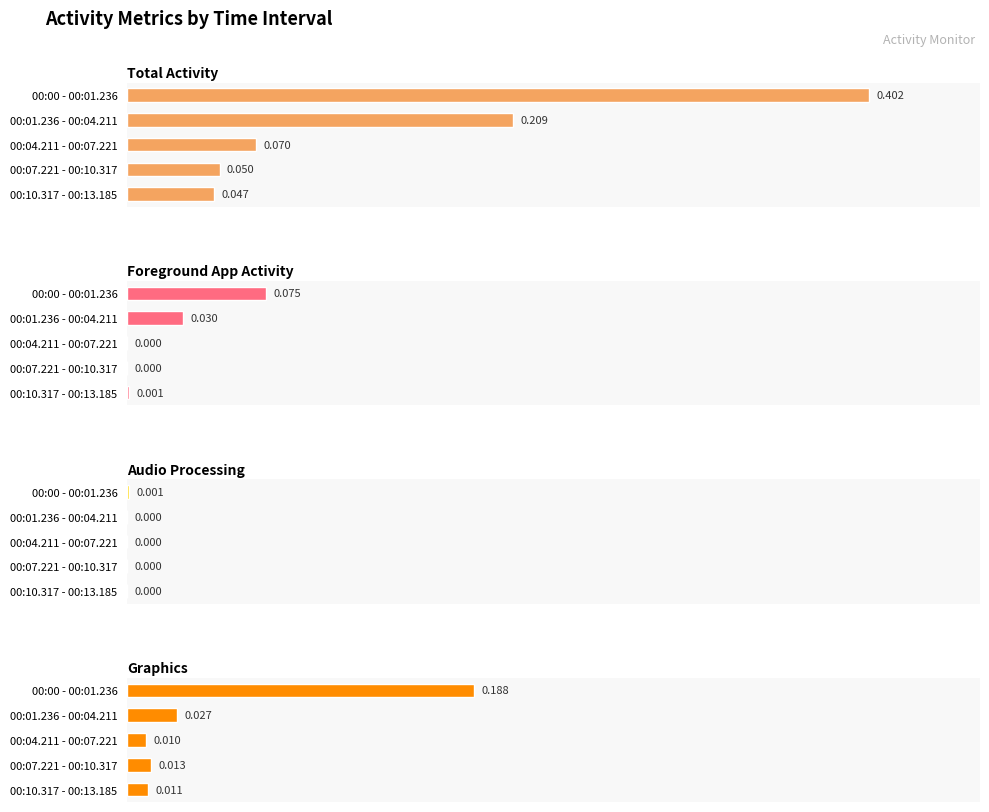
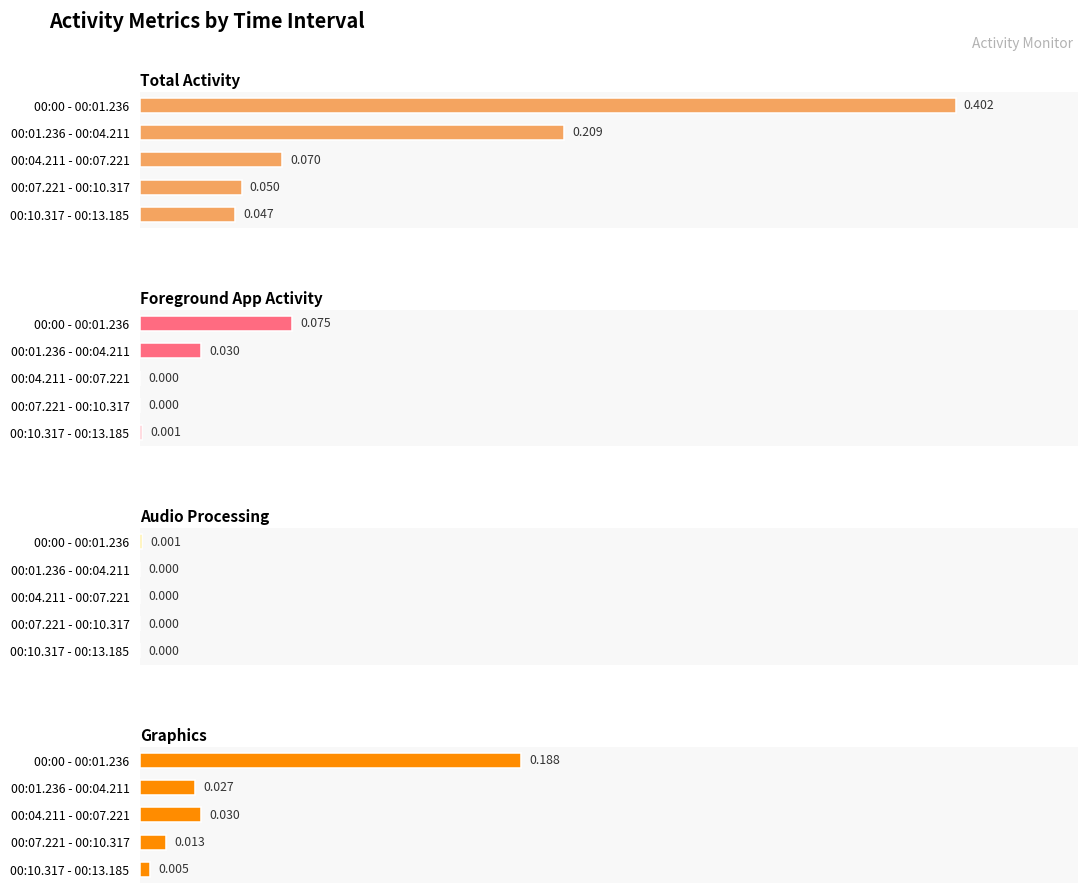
  {
    "Total Activity": {
      "00:00 - 00:01.236": 0.402,
      "00:01.236 - 00:04.211": 0.209,
      "00:04.211 - 00:07.221": 0.070,
      "00:07.221 - 00:10.317": 0.050,
      "00:10.317 - 00:13.185": 0.047
    },
    "Foreground App Activity": {
      "00:00 - 00:01.236": 0.075,
      "00:01.236 - 00:04.211": 0.030,
      "00:04.211 - 00:07.221": 0.000,
      "00:07.221 - 00:10.317": 0.000,
      "00:10.317 - 00:13.185": 0.001
    },
    "Audio Processing": {
      "00:00 - 00:01.236": 0.001,
      "00:01.236 - 00:04.211": 0.000,
      "00:04.211 - 00:07.221": 0.000,
      "00:07.221 - 00:10.317": 0.000,
      "00:10.317 - 00:13.185": 0.000
    },
    "Graphics": {
      "00:00 - 00:01.236": 0.188,
      "00:01.236 - 00:04.211": 0.027,
-     "00:04.211 - 00:07.221": 0.010,
+     "00:04.211 - 00:07.221": 0.030,
      "00:07.221 - 00:10.317": 0.013,
-     "00:10.317 - 00:13.185": 0.011
+     "00:10.317 - 00:13.185": 0.005
    }
  }
